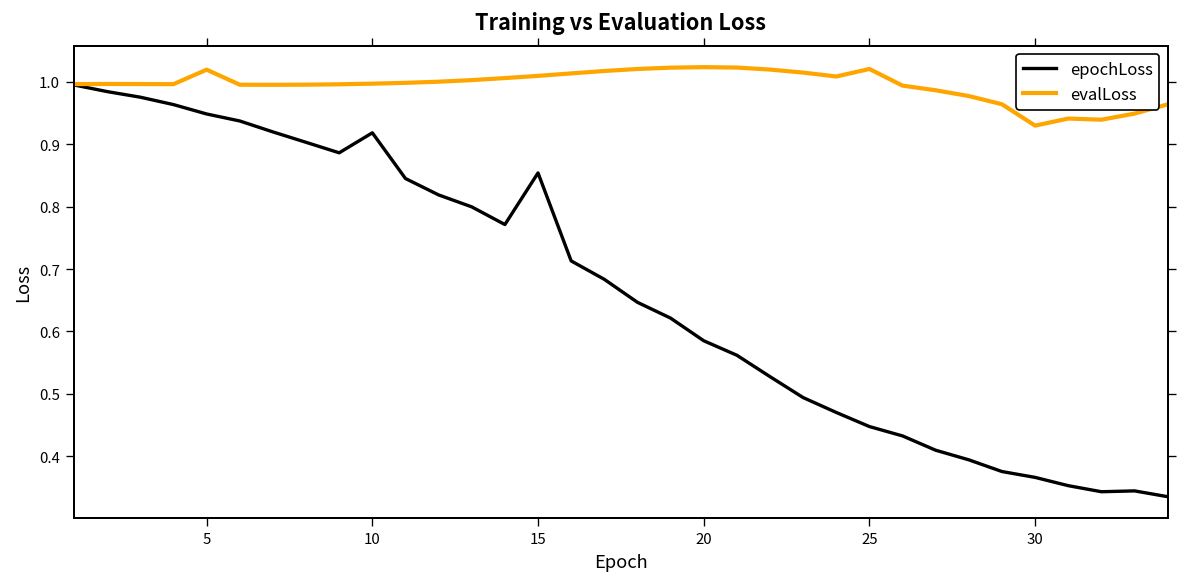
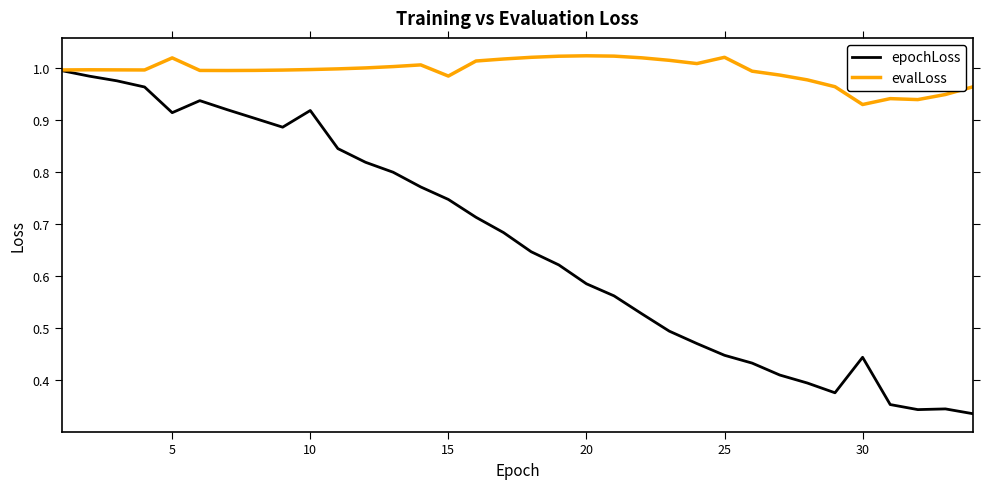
  {
    "epochLoss": {
-     "5": 0.95,
+     "5": 0.91,
      "10": 0.92,
-     "15": 0.85,
+     "15": 0.75,
      "20": 0.59,
      "25": 0.45,
-     "30": 0.37
+     "30": 0.44
    },
    "evalLoss": {
      "5": 1.02,
      "10": 1.00,
-     "15": 1.01,
+     "15": 0.98,
      "20": 1.02,
      "25": 1.02,
      "30": 0.93
    }
  }
